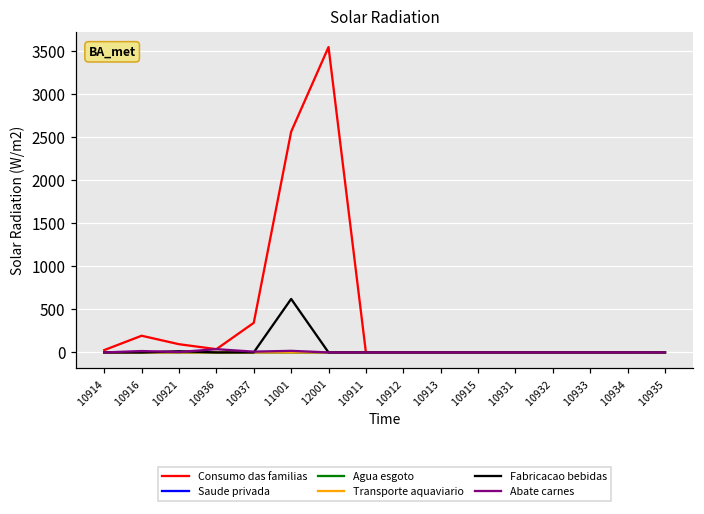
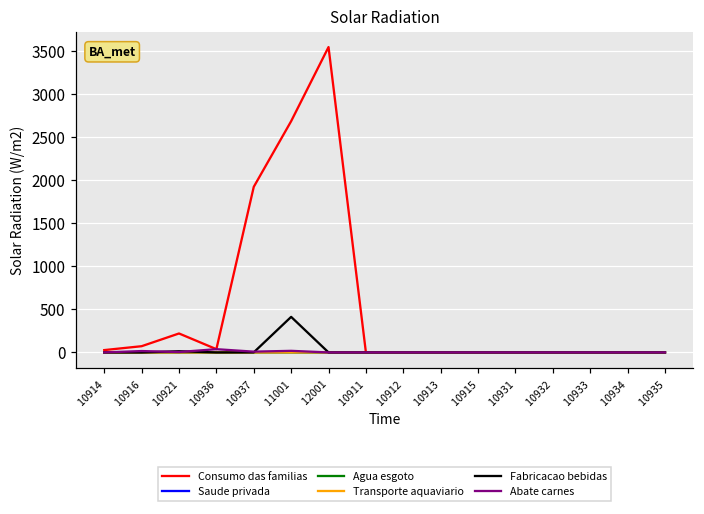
  {
    "Consumo das familias": {
-     "10916": 200,
-     "10921": 100,
-     "10937": 300,
-     "11001": 2600,
+     "10916": 100,
+     "10921": 200,
+     "10937": 1900,
+     "11001": 2700,
      "12001": 3500
    },
    "Fabricacao bebidas": {
-     "11001": 600
+     "11001": 400
    }
  }
